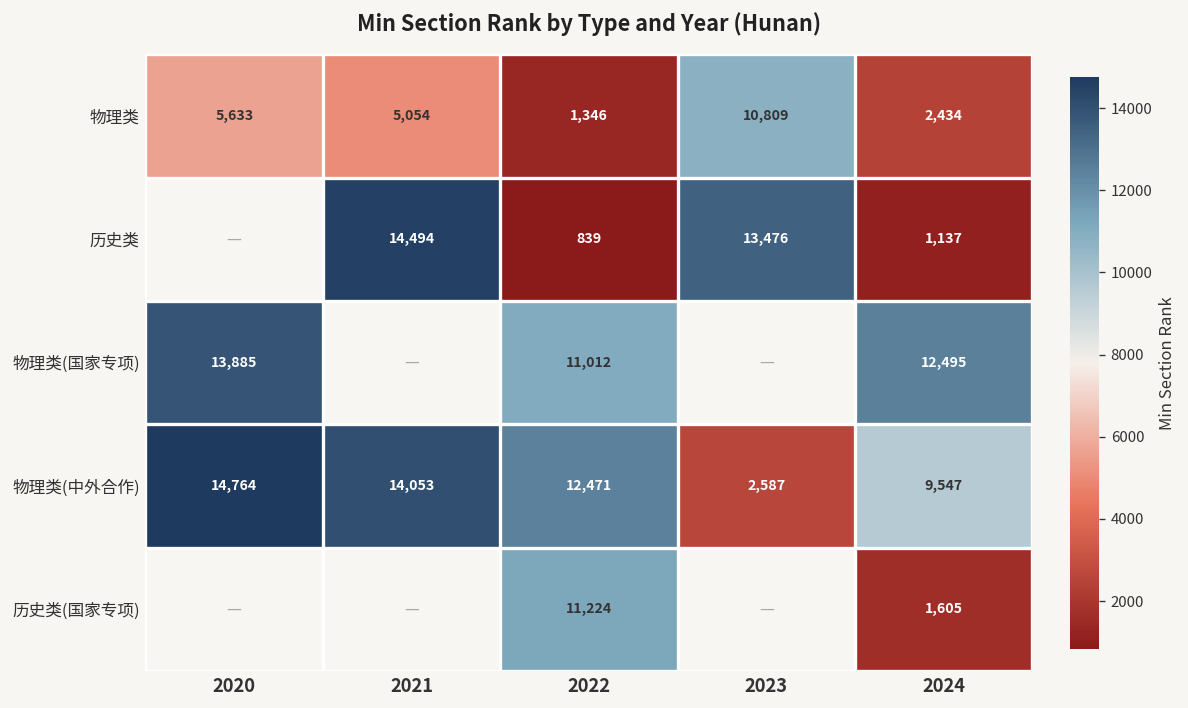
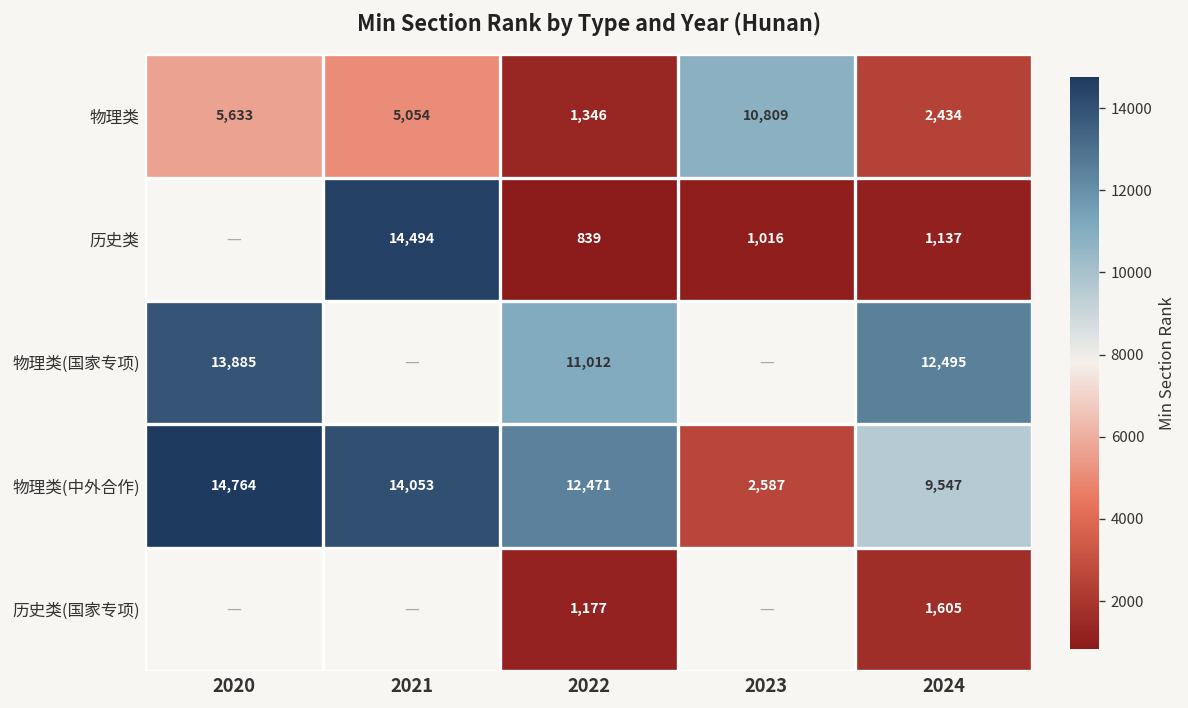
  {
    "物理类": {
      "2020": "5,633",
      "2021": "5,054",
      "2022": "1,346",
      "2023": "10,809",
      "2024": "2,434"
    },
    "历史类": {
      "2021": "14,494",
      "2022": "839",
-     "2023": "13,476",
+     "2023": "1,016",
      "2024": "1,137"
    },
    "物理类(国家专项)": {
      "2020": "13,885",
      "2022": "11,012",
      "2024": "12,495"
    },
    "物理类(中外合作)": {
      "2020": "14,764",
      "2021": "14,053",
      "2022": "12,471",
      "2023": "2,587",
      "2024": "9,547"
    },
    "历史类(国家专项)": {
-     "2022": "11,224",
+     "2022": "1,177",
      "2024": "1,605"
    }
  }
